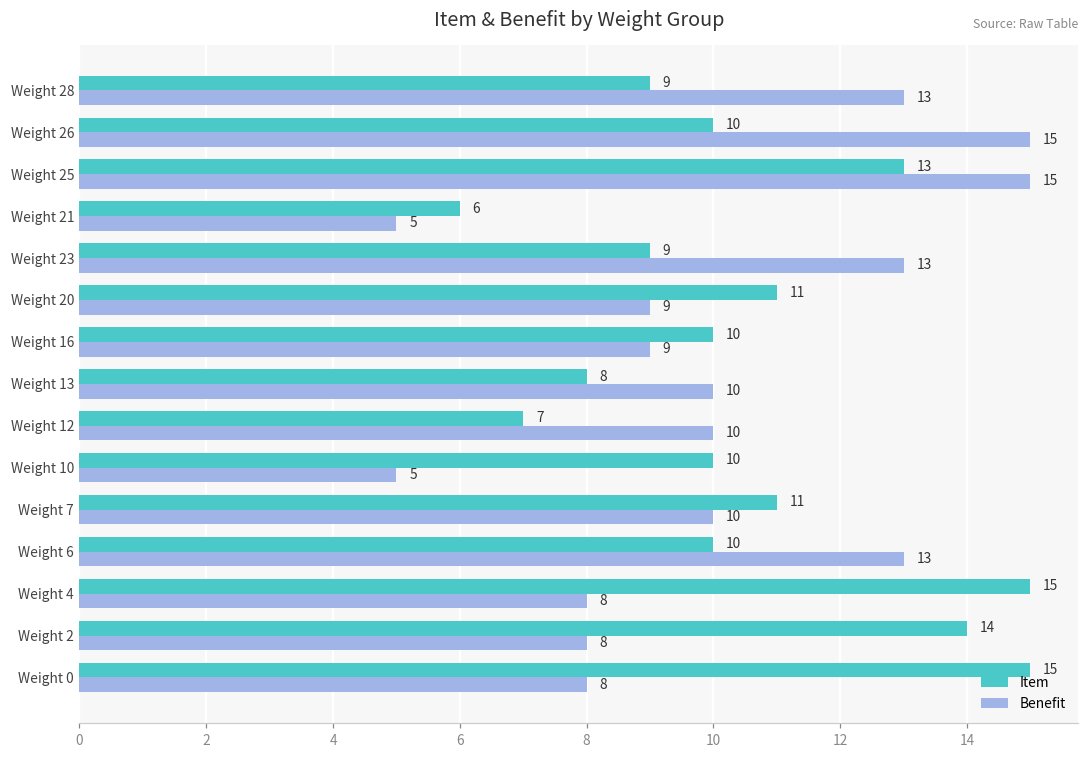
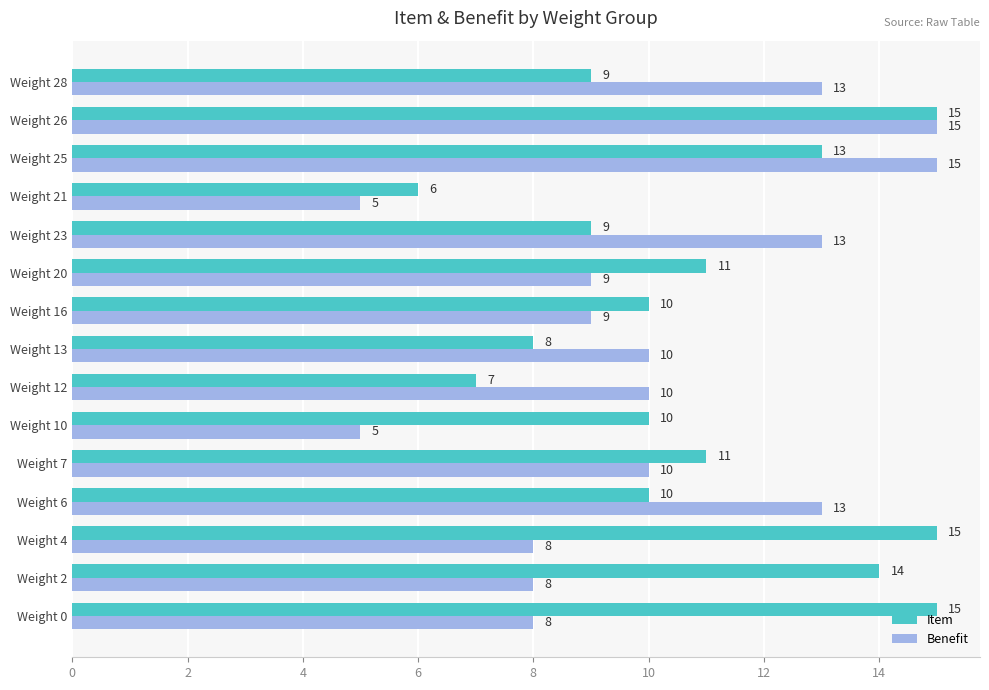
  {
    "Item": {
      "Weight 28": 9,
-     "Weight 26": 10,
+     "Weight 26": 15,
      "Weight 25": 13,
      "Weight 21": 6,
      "Weight 23": 9,
      "Weight 20": 11,
      "Weight 16": 10,
      "Weight 13": 8,
      "Weight 12": 7,
      "Weight 10": 10,
      "Weight 7": 11,
      "Weight 6": 10,
      "Weight 4": 15,
      "Weight 2": 14,
      "Weight 0": 15
    },
    "Benefit": {
      "Weight 28": 13,
      "Weight 26": 15,
      "Weight 25": 15,
      "Weight 21": 5,
      "Weight 23": 13,
      "Weight 20": 9,
      "Weight 16": 9,
      "Weight 13": 10,
      "Weight 12": 10,
      "Weight 10": 5,
      "Weight 7": 10,
      "Weight 6": 13,
      "Weight 4": 8,
      "Weight 2": 8,
      "Weight 0": 8
    }
  }
